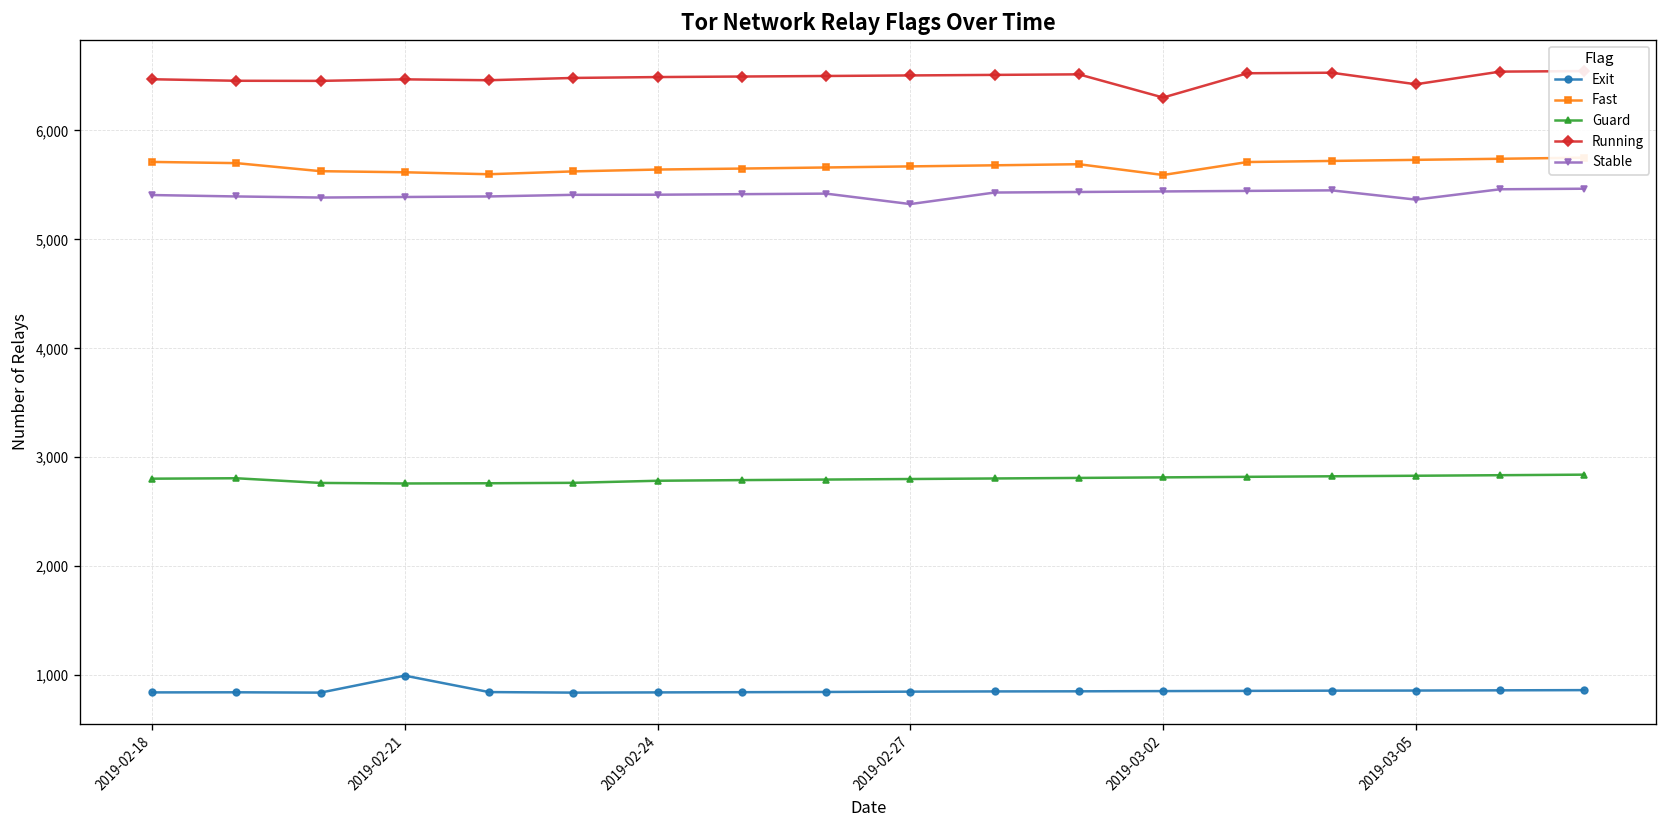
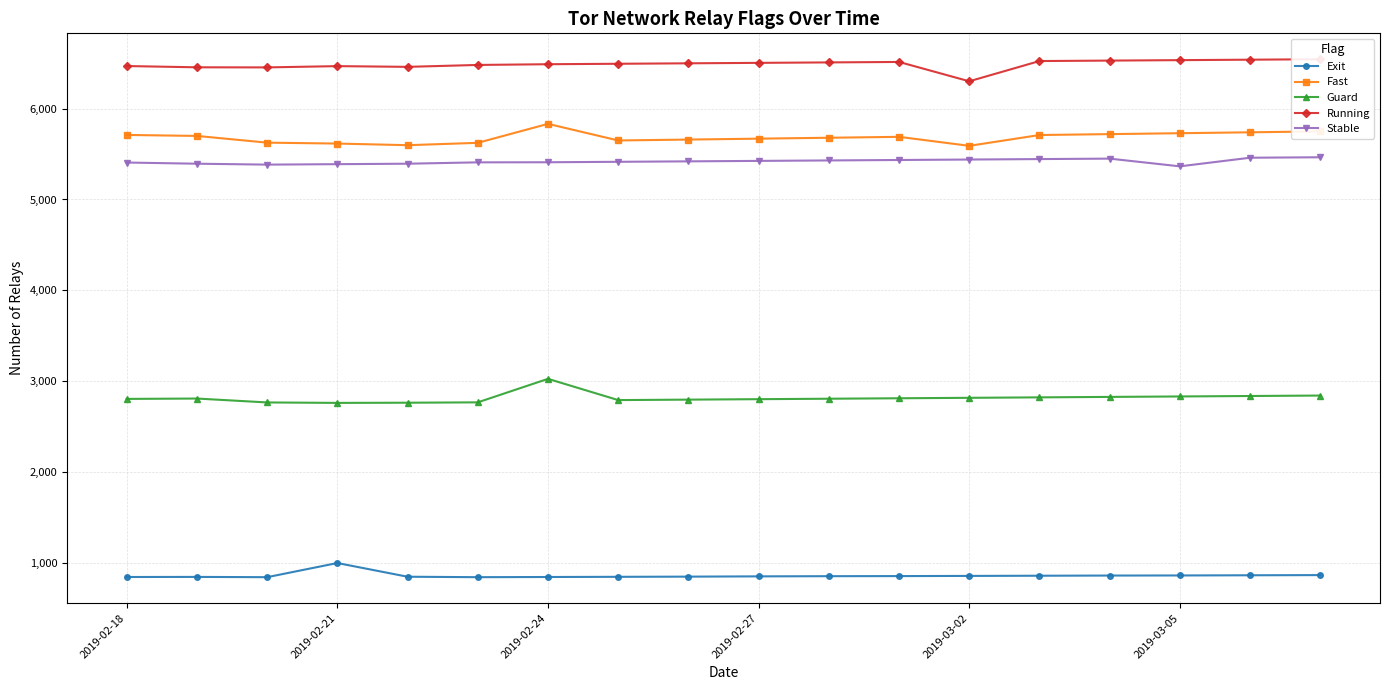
  {
    "Exit": {
      "2019-02-18": "800",
      "2019-02-21": "1,000",
      "2019-02-24": "800",
      "2019-02-27": "800",
      "2019-03-02": "900",
      "2019-03-05": "900"
    },
    "Fast": {
      "2019-02-18": "5,700",
      "2019-02-21": "5,600",
-     "2019-02-24": "5,600",
+     "2019-02-24": "5,800",
      "2019-02-27": "5,700",
      "2019-03-02": "5,600",
      "2019-03-05": "5,700"
    },
    "Guard": {
      "2019-02-18": "2,800",
      "2019-02-21": "2,800",
-     "2019-02-24": "2,800",
+     "2019-02-24": "3,000",
      "2019-02-27": "2,800",
      "2019-03-02": "2,800",
      "2019-03-05": "2,800"
    },
    "Running": {
      "2019-02-18": "6,500",
      "2019-02-21": "6,500",
      "2019-02-24": "6,500",
      "2019-02-27": "6,500",
      "2019-03-02": "6,300",
-     "2019-03-05": "6,400"
+     "2019-03-05": "6,500"
    },
    "Stable": {
      "2019-02-18": "5,400",
      "2019-02-21": "5,400",
      "2019-02-24": "5,400",
-     "2019-02-27": "5,300",
+     "2019-02-27": "5,400",
      "2019-03-02": "5,400",
      "2019-03-05": "5,400"
    }
  }
